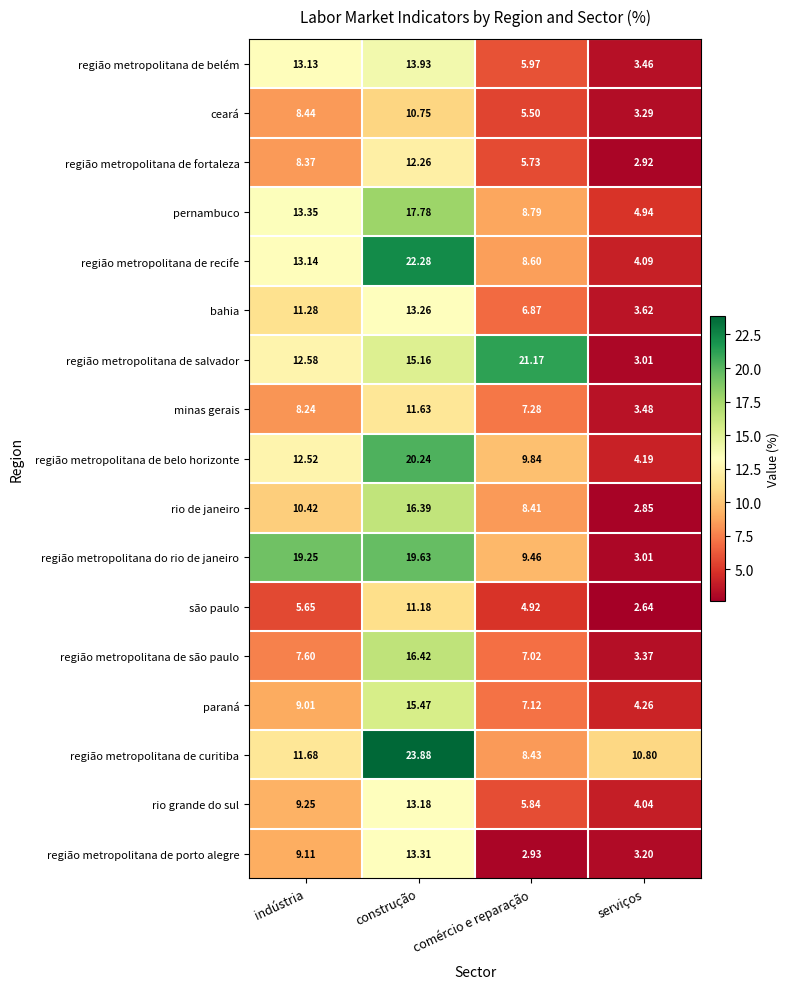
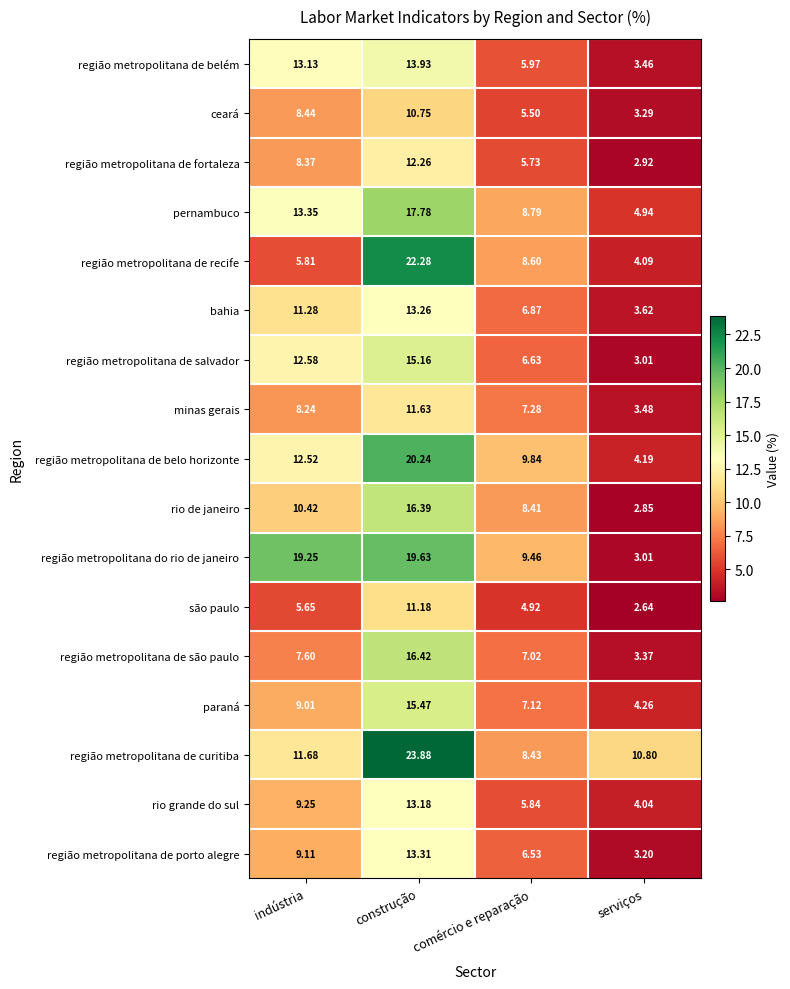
  {
    "região metropolitana de belém": {
      "indústria": 13.13,
      "construção": 13.93,
      "comércio e reparação": 5.97,
      "serviços": 3.46
    },
    "ceará": {
      "indústria": 8.44,
      "construção": 10.75,
      "comércio e reparação": 5.50,
      "serviços": 3.29
    },
    "região metropolitana de fortaleza": {
      "indústria": 8.37,
      "construção": 12.26,
      "comércio e reparação": 5.73,
      "serviços": 2.92
    },
    "pernambuco": {
      "indústria": 13.35,
      "construção": 17.78,
      "comércio e reparação": 8.79,
      "serviços": 4.94
    },
    "região metropolitana de recife": {
-     "indústria": 13.14,
+     "indústria": 5.81,
      "construção": 22.28,
      "comércio e reparação": 8.60,
      "serviços": 4.09
    },
    "bahia": {
      "indústria": 11.28,
      "construção": 13.26,
      "comércio e reparação": 6.87,
      "serviços": 3.62
    },
    "região metropolitana de salvador": {
      "indústria": 12.58,
      "construção": 15.16,
-     "comércio e reparação": 21.17,
+     "comércio e reparação": 6.63,
      "serviços": 3.01
    },
    "minas gerais": {
      "indústria": 8.24,
      "construção": 11.63,
      "comércio e reparação": 7.28,
      "serviços": 3.48
    },
    "região metropolitana de belo horizonte": {
      "indústria": 12.52,
      "construção": 20.24,
      "comércio e reparação": 9.84,
      "serviços": 4.19
    },
    "rio de janeiro": {
      "indústria": 10.42,
      "construção": 16.39,
      "comércio e reparação": 8.41,
      "serviços": 2.85
    },
    "região metropolitana do rio de janeiro": {
      "indústria": 19.25,
      "construção": 19.63,
      "comércio e reparação": 9.46,
      "serviços": 3.01
    },
    "são paulo": {
      "indústria": 5.65,
      "construção": 11.18,
      "comércio e reparação": 4.92,
      "serviços": 2.64
    },
    "região metropolitana de são paulo": {
      "indústria": 7.60,
      "construção": 16.42,
      "comércio e reparação": 7.02,
      "serviços": 3.37
    },
    "paraná": {
      "indústria": 9.01,
      "construção": 15.47,
      "comércio e reparação": 7.12,
      "serviços": 4.26
    },
    "região metropolitana de curitiba": {
      "indústria": 11.68,
      "construção": 23.88,
      "comércio e reparação": 8.43,
      "serviços": 10.80
    },
    "rio grande do sul": {
      "indústria": 9.25,
      "construção": 13.18,
      "comércio e reparação": 5.84,
      "serviços": 4.04
    },
    "região metropolitana de porto alegre": {
      "indústria": 9.11,
      "construção": 13.31,
-     "comércio e reparação": 2.93,
+     "comércio e reparação": 6.53,
      "serviços": 3.20
    }
  }
